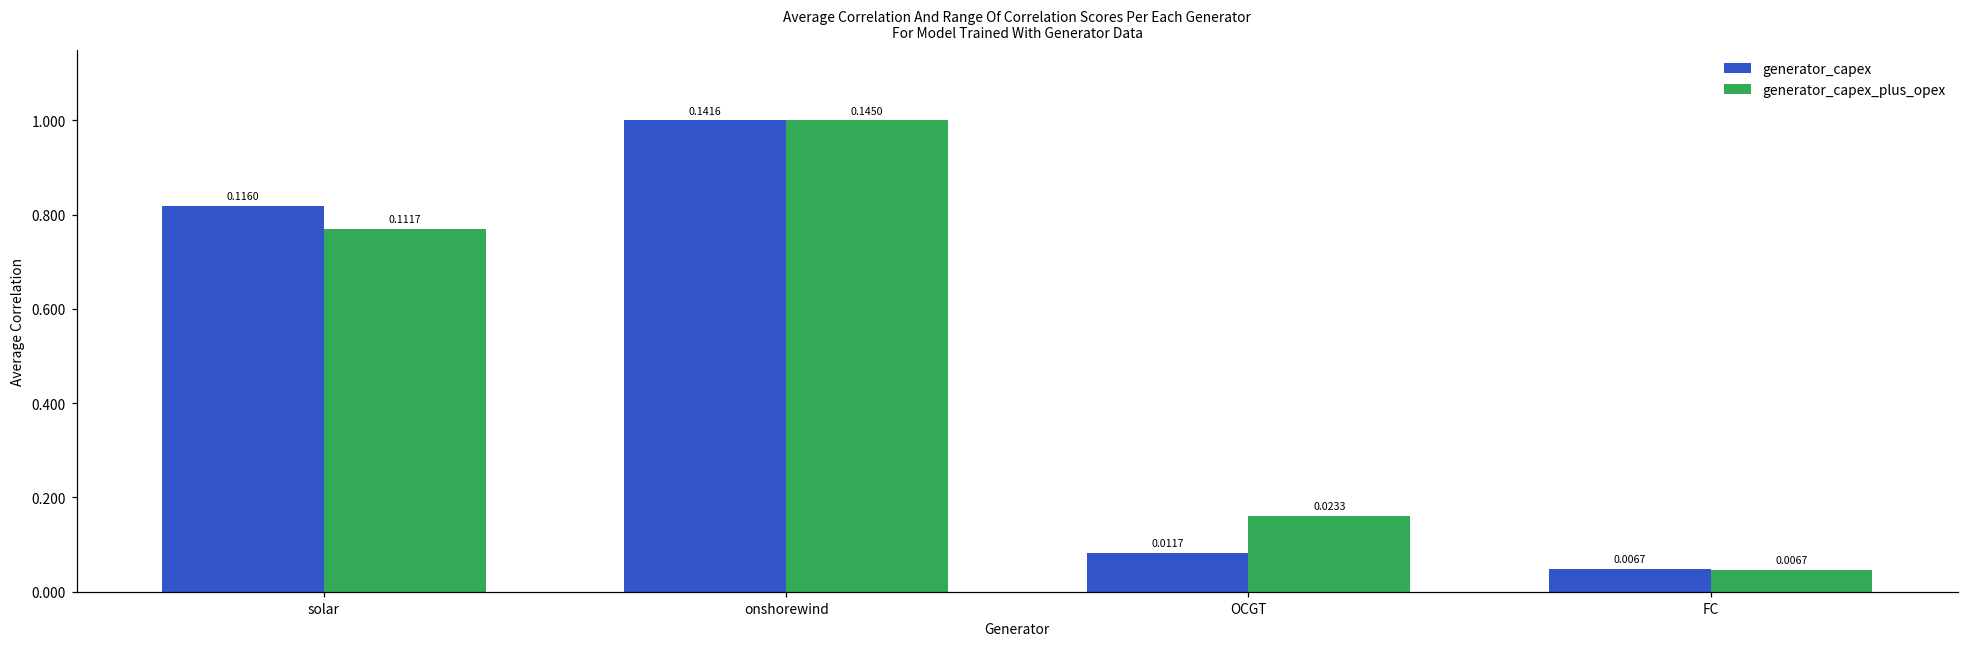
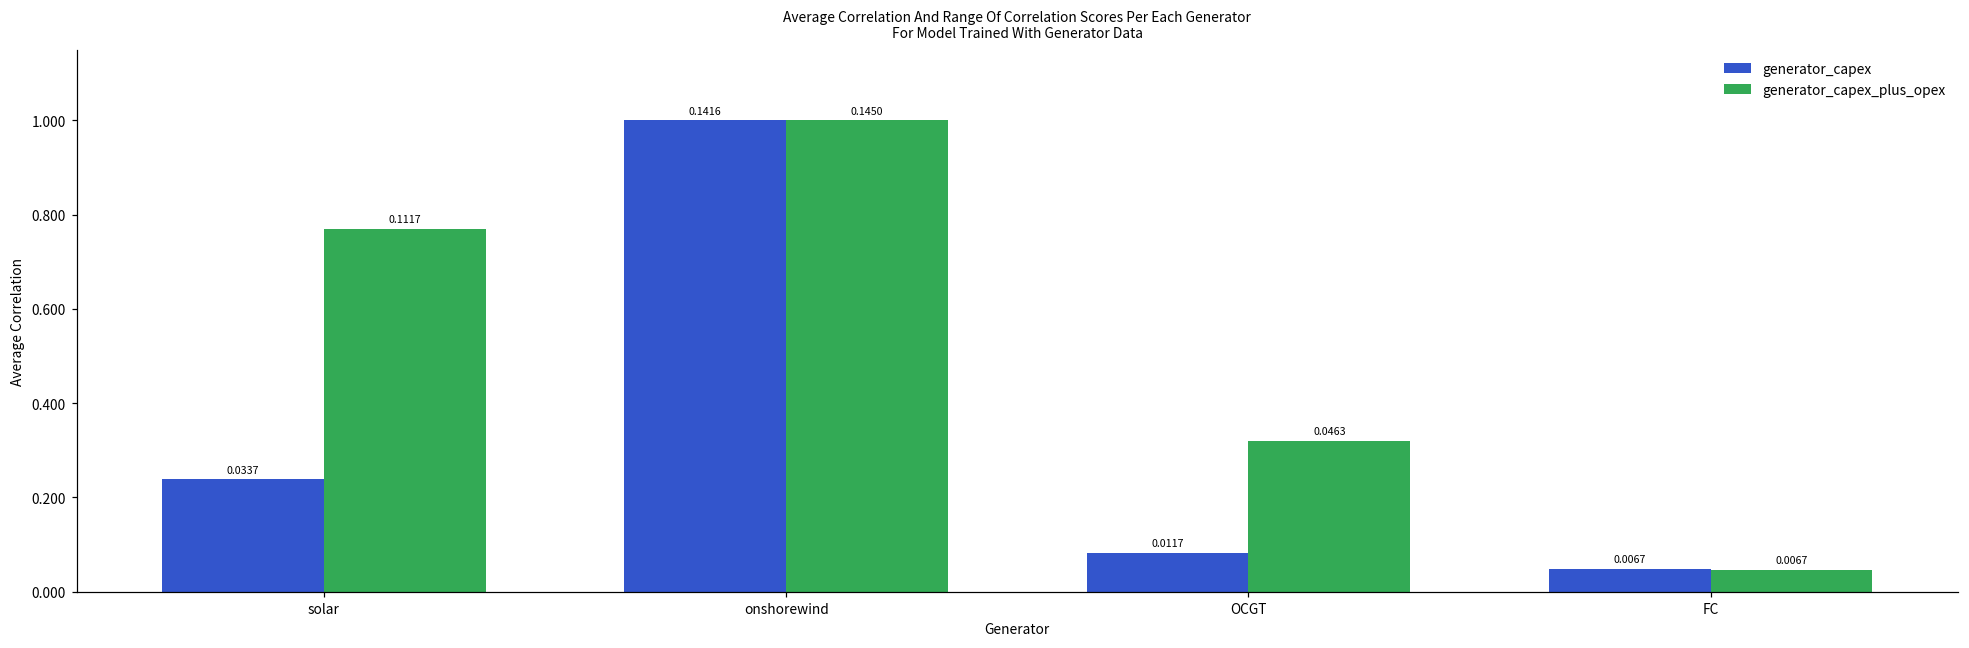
  {
    "generator_capex": {
-     "solar": 0.1160
+     "solar": 0.0337
    },
    "generator_capex_plus_opex": {
-     "OCGT": 0.0233
+     "OCGT": 0.0463
    }
  }
